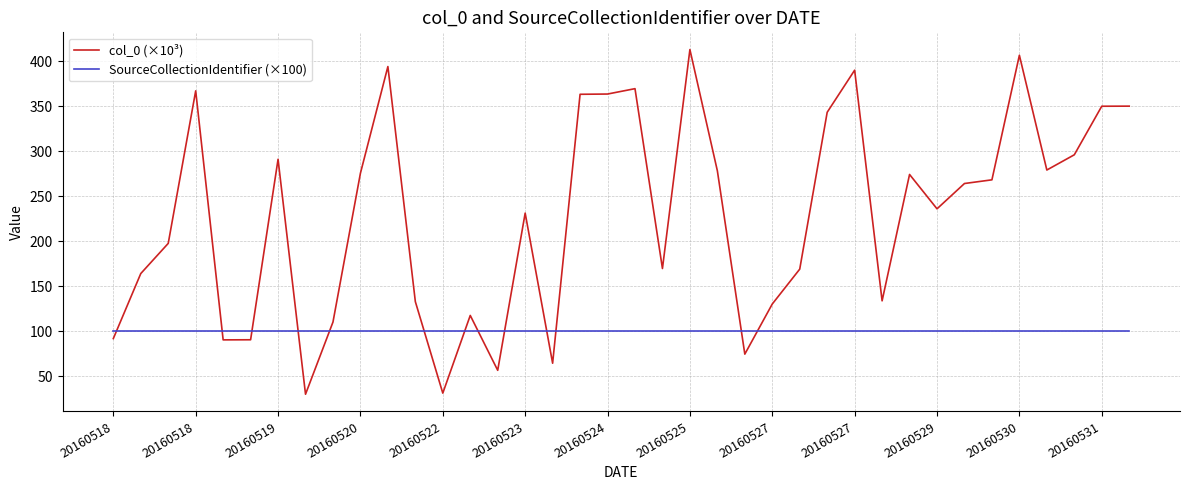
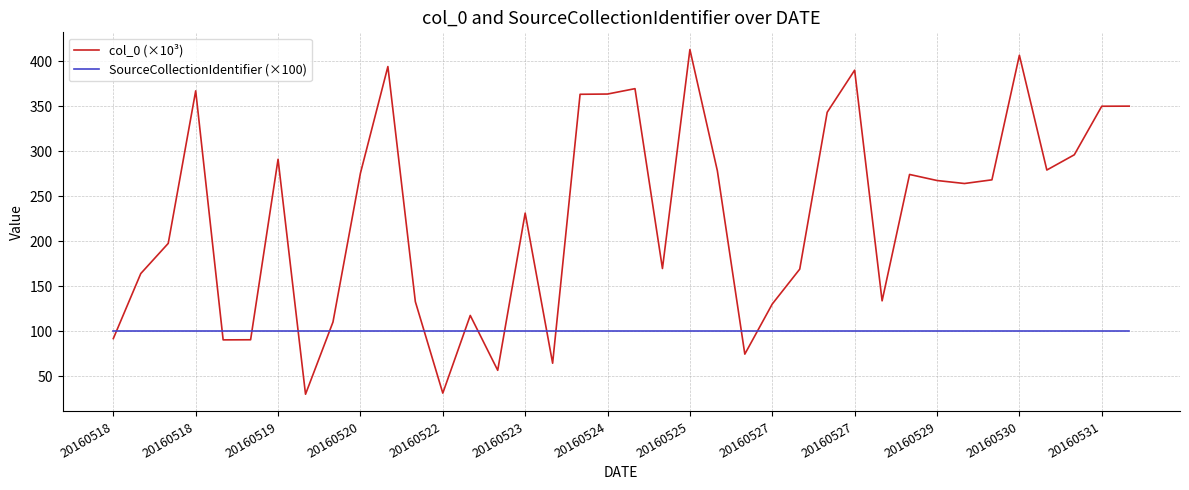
  {
    "col_0 (×10³)": {
      "20160519": 290,
      "20160520": 280,
      "20160522": 30,
      "20160523": 230,
      "20160524": 360,
      "20160525": 410,
-     "20160529": 240,
+     "20160529": 270,
      "20160530": 410,
      "20160531": 350
    },
    "SourceCollectionIdentifier (×100)": {
      "20160519": 100,
      "20160520": 100,
      "20160522": 100,
      "20160523": 100,
      "20160524": 100,
      "20160525": 100,
      "20160529": 100,
      "20160530": 100,
      "20160531": 100
    }
  }
